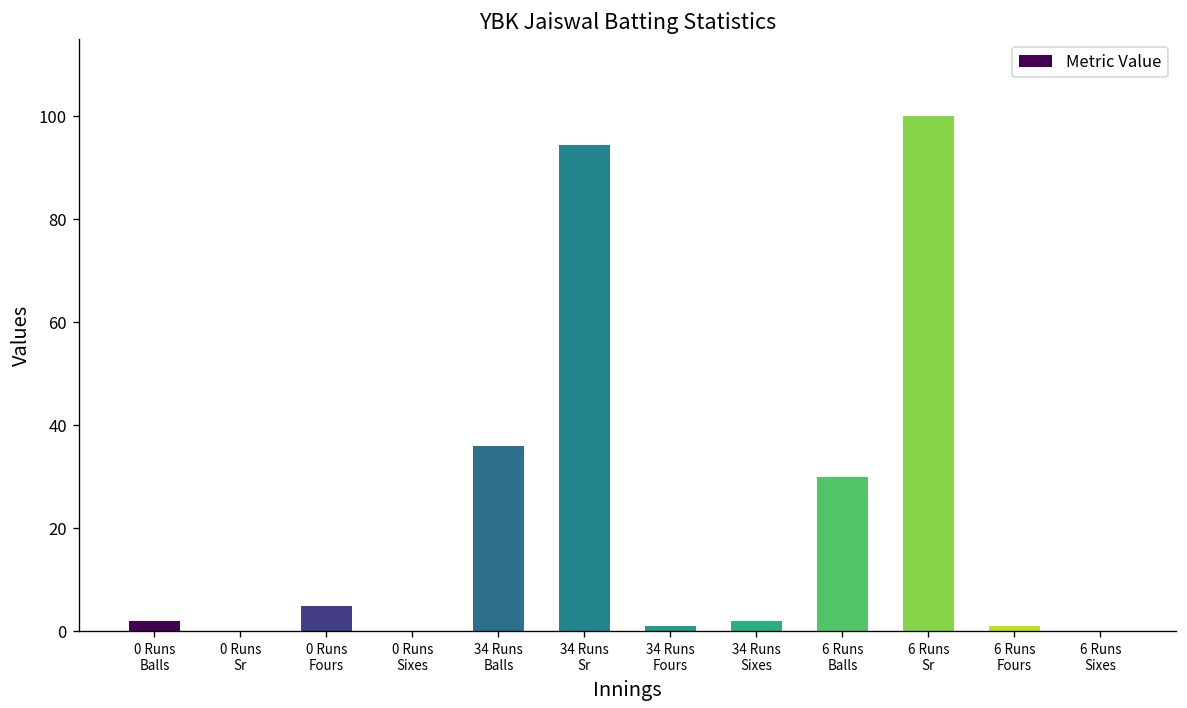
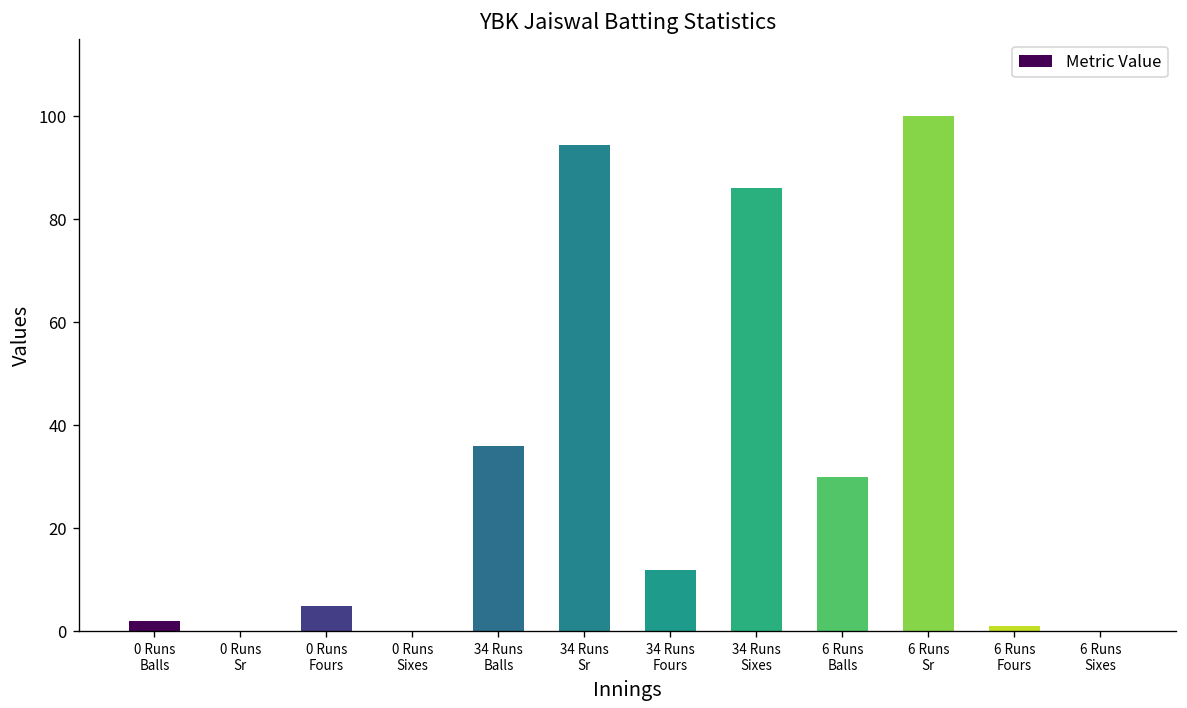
  {
    "0 Runs Balls": 2,
    "0 Runs Sr": 0,
    "0 Runs Fours": 5,
    "0 Runs Sixes": 0,
    "34 Runs Balls": 36,
    "34 Runs Sr": 94,
-   "34 Runs Fours": 1,
-   "34 Runs Sixes": 2,
+   "34 Runs Fours": 12,
+   "34 Runs Sixes": 86,
    "6 Runs Balls": 30,
    "6 Runs Sr": 100,
    "6 Runs Fours": 1,
    "6 Runs Sixes": 0
  }
